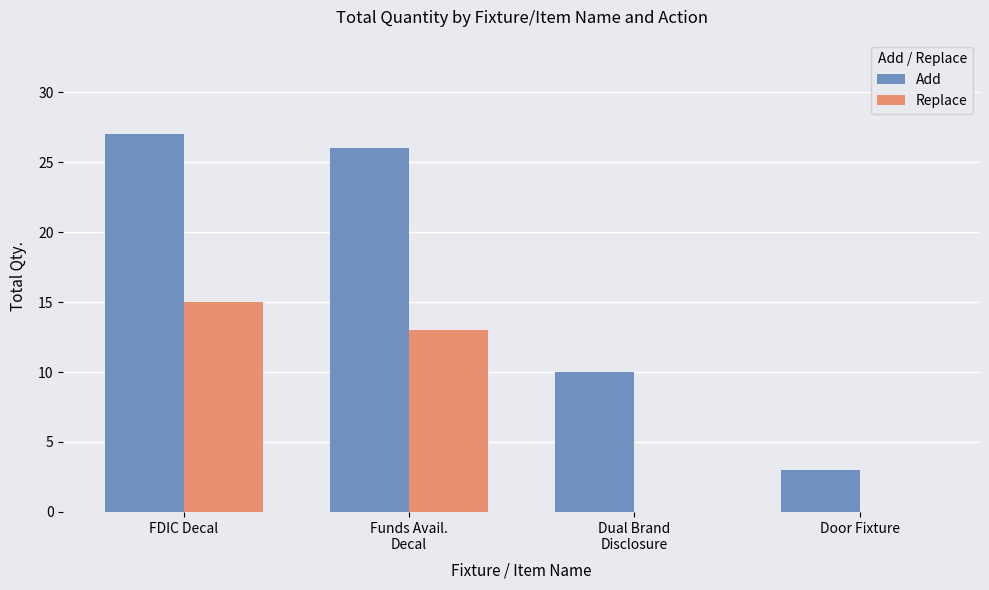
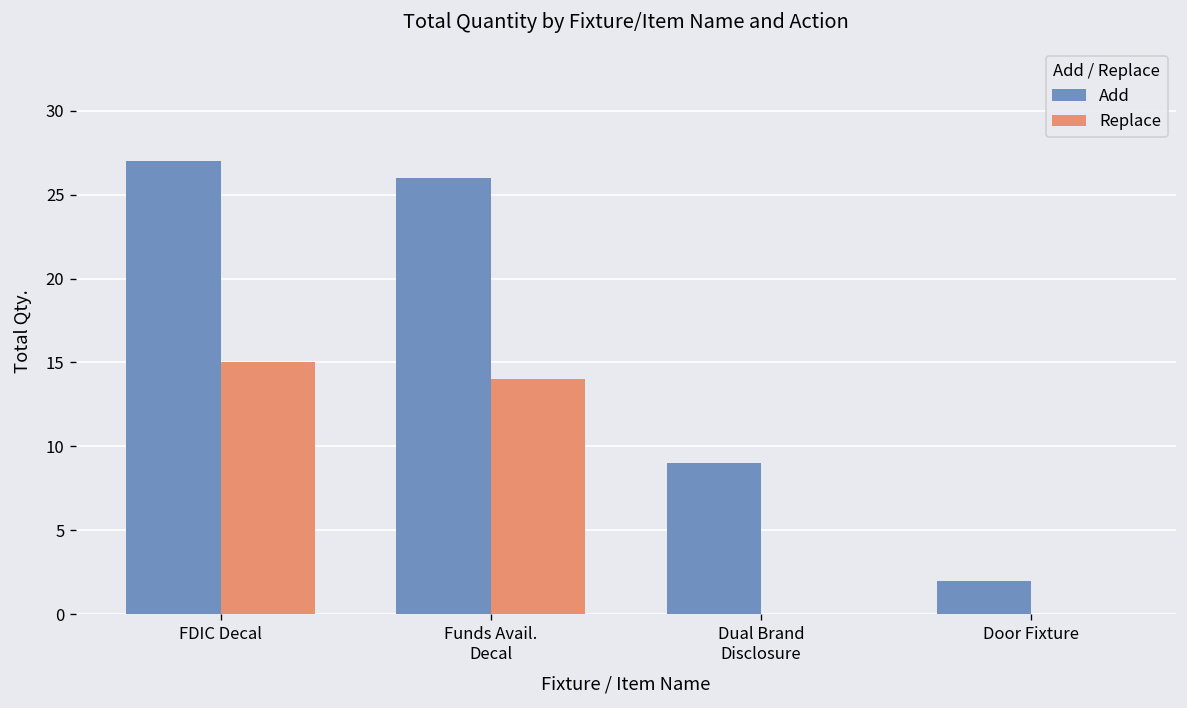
  {
    "Add": {
      "FDIC Decal": 27,
      "Funds Avail. Decal": 26,
-     "Dual Brand Disclosure": 10,
-     "Door Fixture": 3
+     "Dual Brand Disclosure": 9,
+     "Door Fixture": 2
    },
    "Replace": {
      "FDIC Decal": 15,
-     "Funds Avail. Decal": 13,
+     "Funds Avail. Decal": 14,
      "Dual Brand Disclosure": 0,
      "Door Fixture": 0
    }
  }
